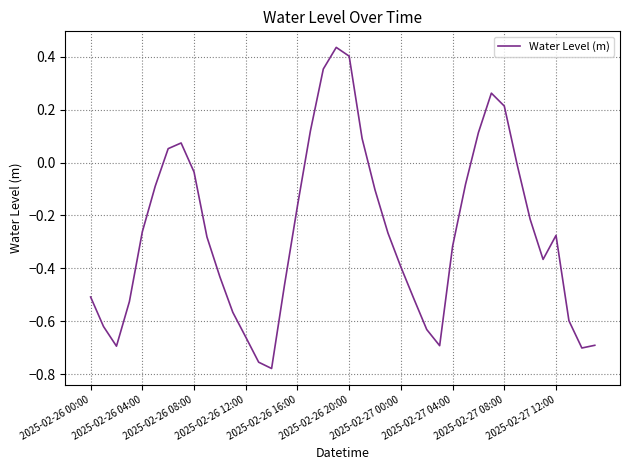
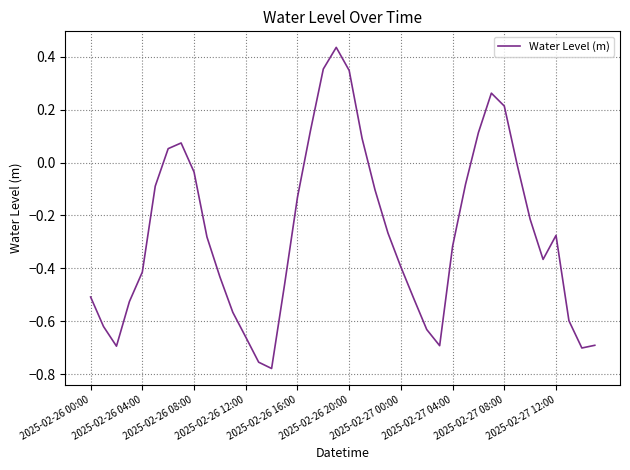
  {
    "2025-02-26 00:00": -0.51,
-   "2025-02-26 04:00": -0.26,
+   "2025-02-26 04:00": -0.41,
    "2025-02-26 08:00": -0.04,
    "2025-02-26 12:00": -0.66,
-   "2025-02-26 16:00": -0.16,
-   "2025-02-26 20:00": 0.40,
+   "2025-02-26 16:00": -0.13,
+   "2025-02-26 20:00": 0.35,
    "2025-02-27 00:00": -0.39,
    "2025-02-27 04:00": -0.32,
    "2025-02-27 08:00": 0.21,
    "2025-02-27 12:00": -0.28
  }
